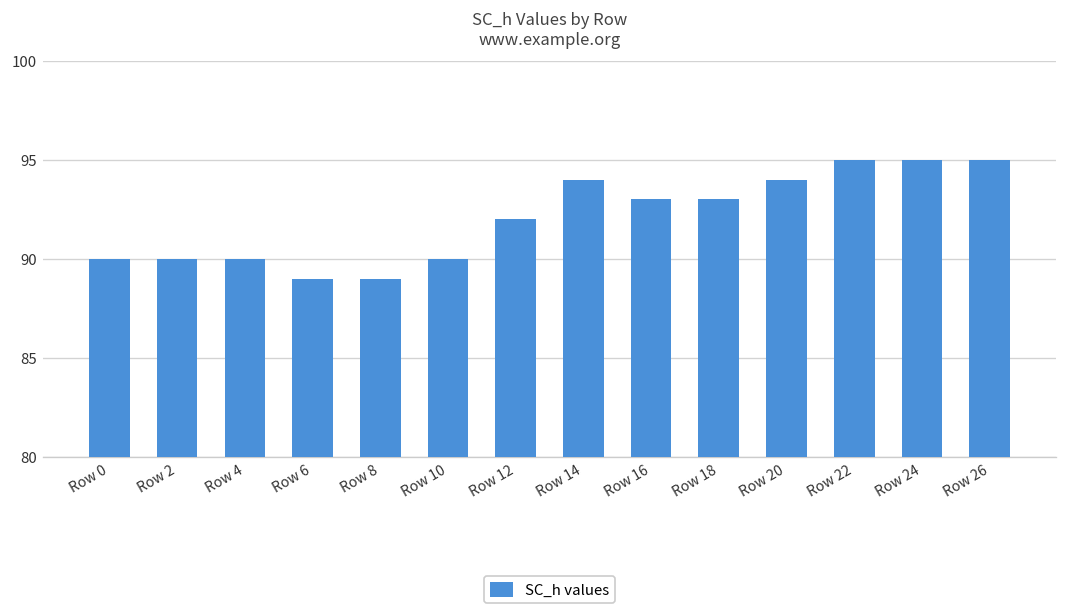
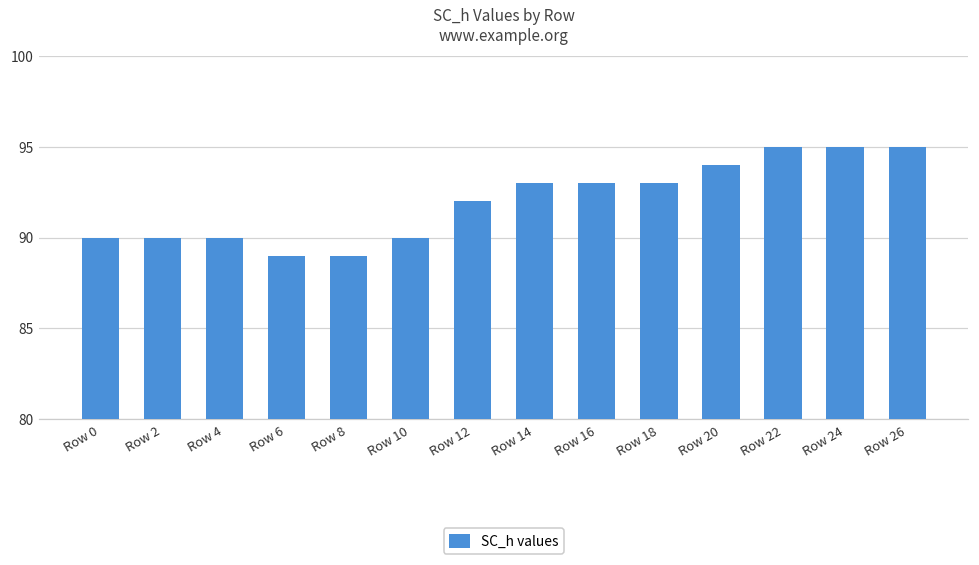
  {
    "Row 0": 90,
    "Row 2": 90,
    "Row 4": 90,
    "Row 6": 89,
    "Row 8": 89,
    "Row 10": 90,
    "Row 12": 92,
-   "Row 14": 94,
+   "Row 14": 93,
    "Row 16": 93,
    "Row 18": 93,
    "Row 20": 94,
    "Row 22": 95,
    "Row 24": 95,
    "Row 26": 95
  }
